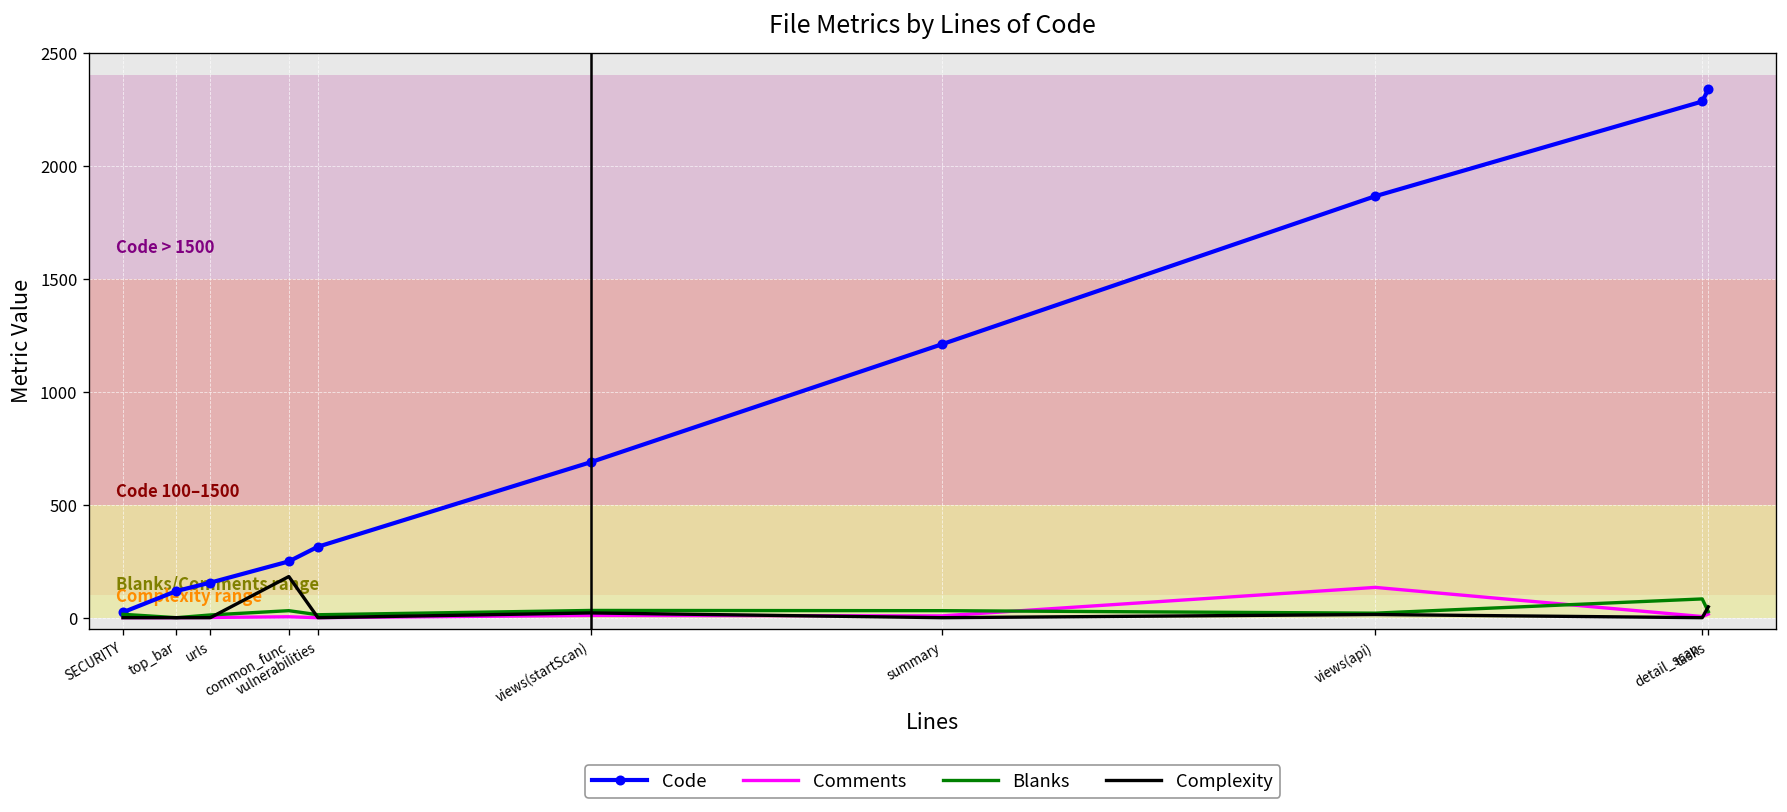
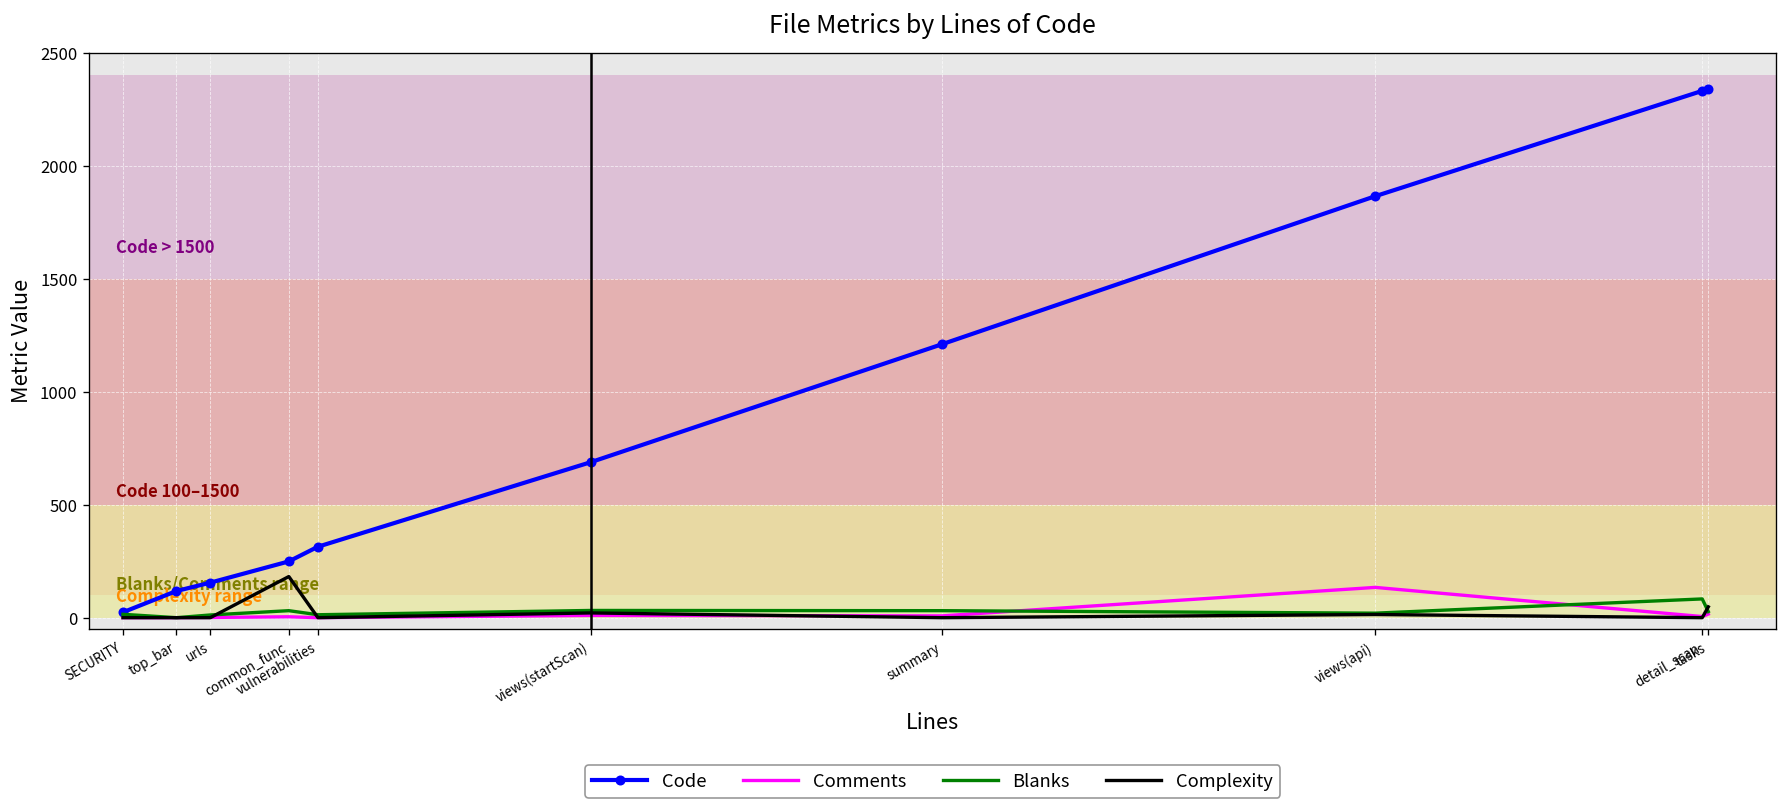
  {
    "Code": {
      "top_bar": 120,
      "urls": 160,
      "common_func": 250,
      "vulnerabilities": 310,
      "views(startScan)": 690,
      "summary": 1210,
      "views(api)": 1870,
-     "detail_scan": 2280,
+     "detail_scan": 2330,
      "tasks": 2340
    },
    "Comments": {
      "common_func": 0,
      "views(api)": 130
    },
    "Blanks": {
      "common_func": 30,
      "summary": 30,
      "detail_scan": 80
    },
    "Complexity": {
      "common_func": 180,
      "tasks": 50
    }
  }
